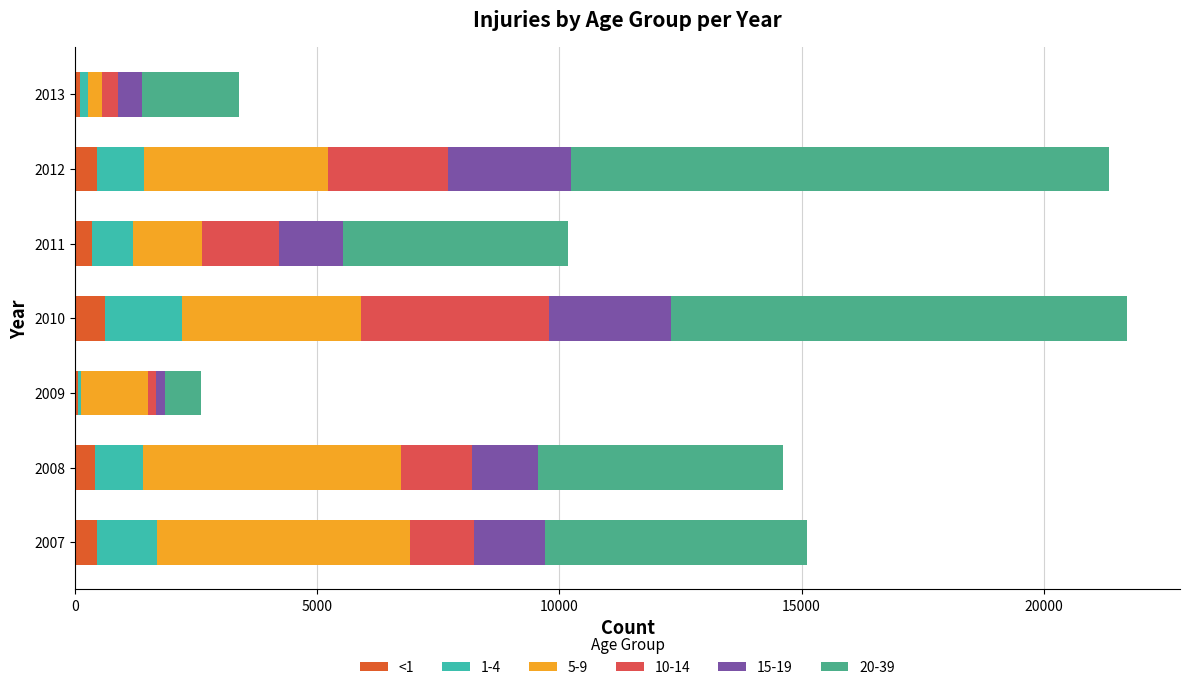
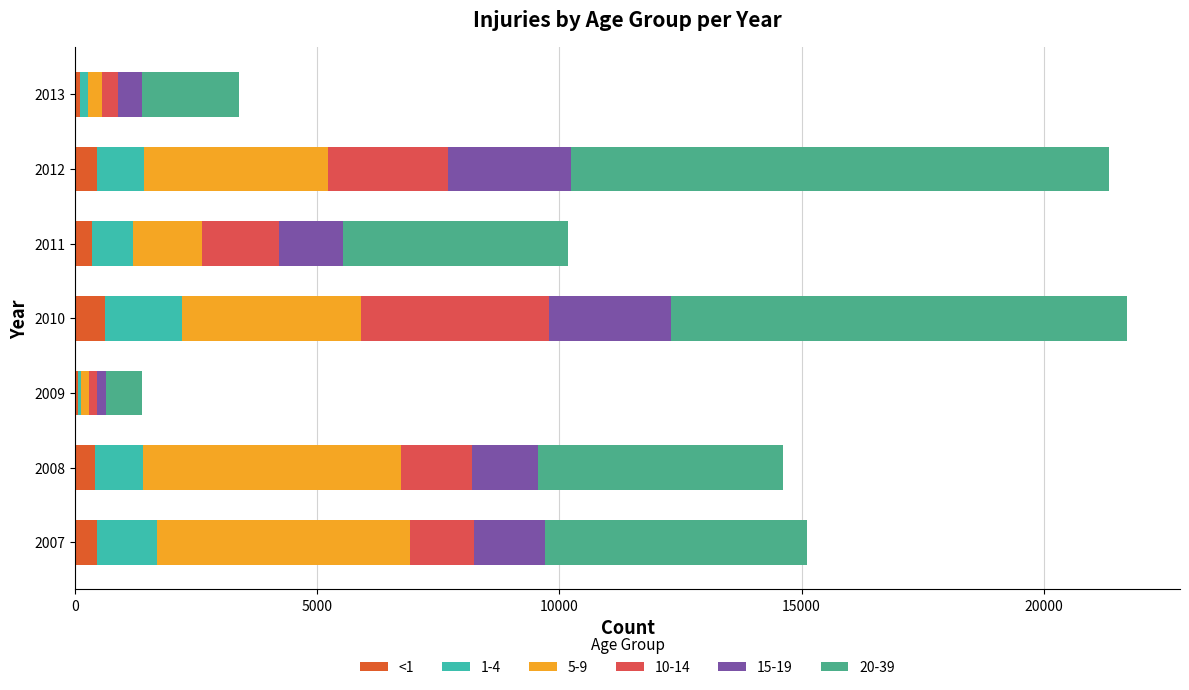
  {
    "5-9": {
      "2013": 300,
      "2012": 3800,
      "2011": 1400,
      "2010": 3700,
-     "2009": 1400,
+     "2009": 200,
      "2008": 5300,
      "2007": 5200
    },
    "15-19": {
      "2013": 500,
      "2012": 2500,
      "2011": 1300,
      "2010": 2500,
      "2009": 200,
      "2008": 1400,
      "2007": 1500
    }
  }
